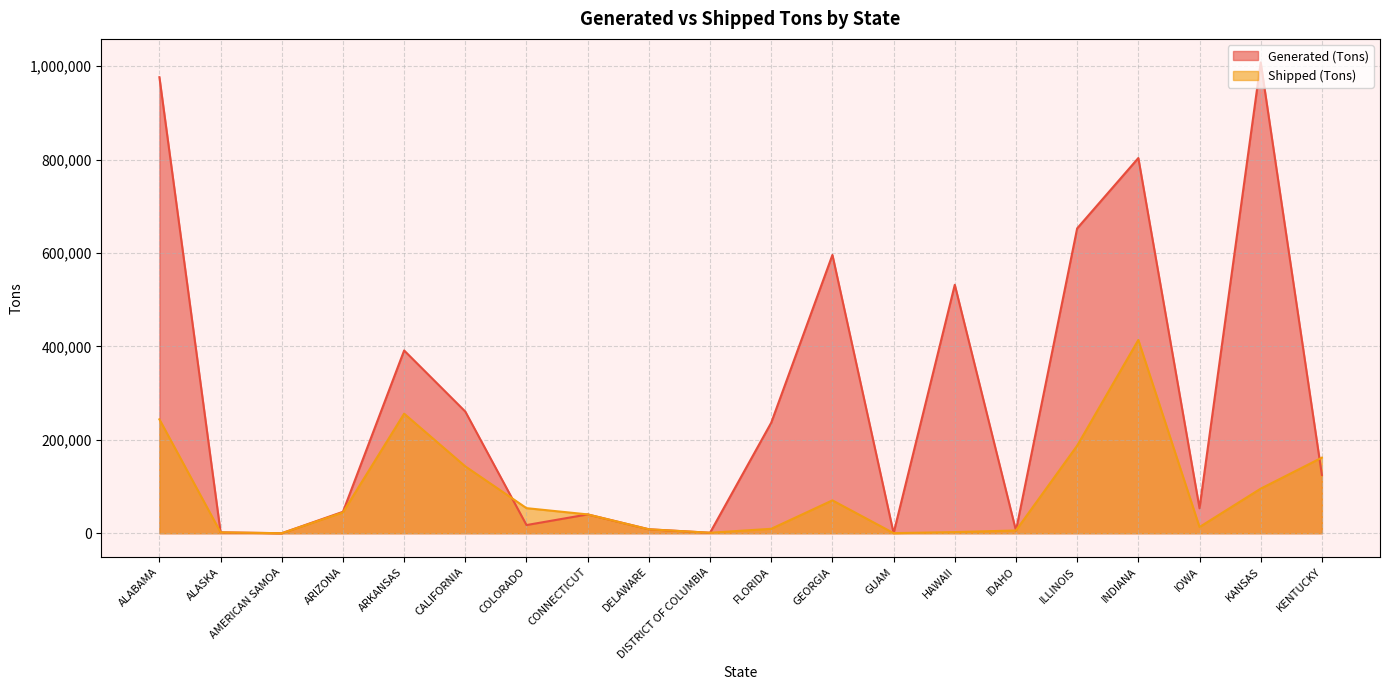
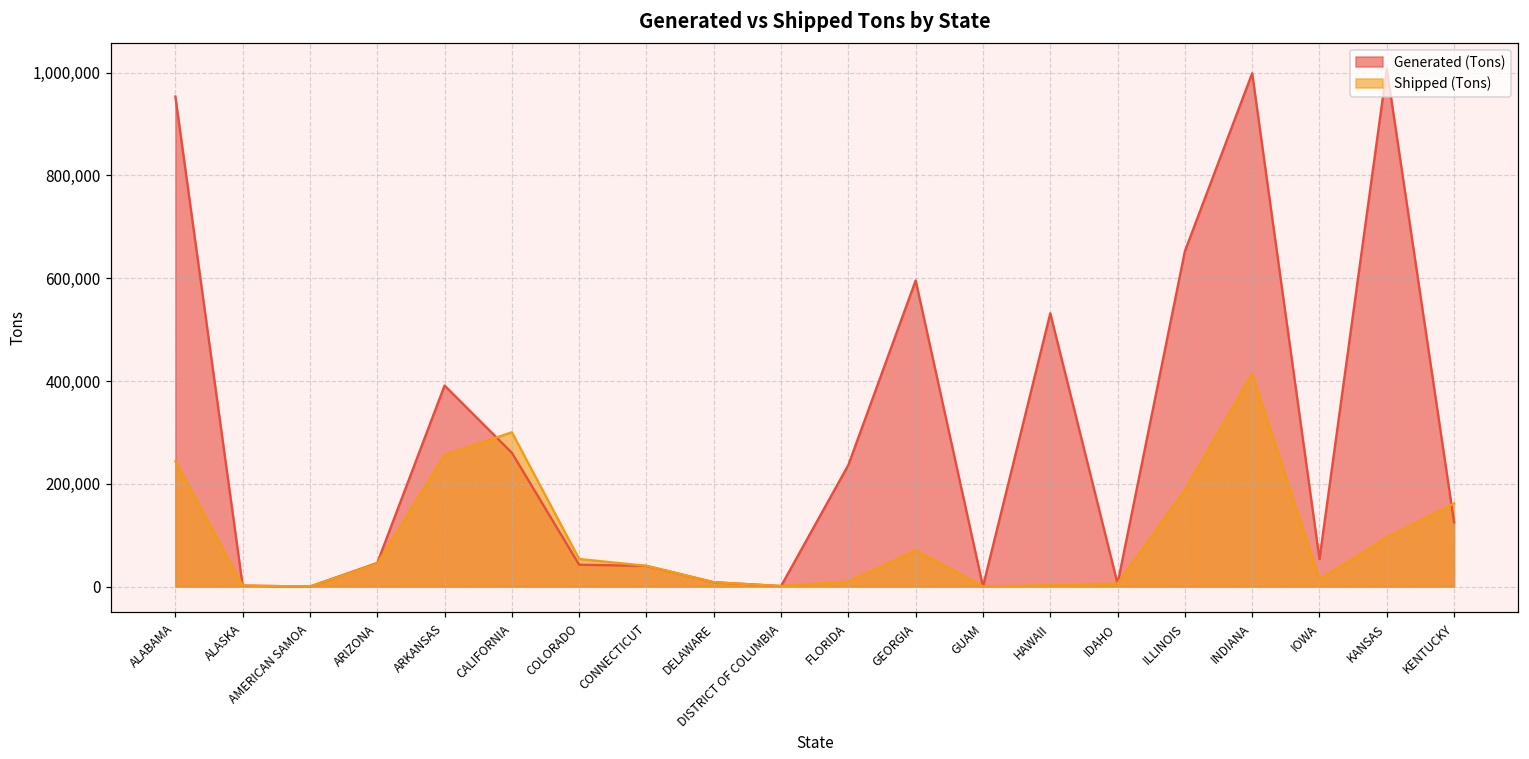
  {
    "Generated (Tons)": {
-     "ALABAMA": "980,000",
+     "ALABAMA": "950,000",
      "ARKANSAS": "390,000",
      "CALIFORNIA": "260,000",
-     "COLORADO": "20,000",
+     "COLORADO": "40,000",
      "FLORIDA": "240,000",
      "GEORGIA": "600,000",
      "HAWAII": "530,000",
      "ILLINOIS": "650,000",
-     "INDIANA": "800,000",
+     "INDIANA": "1,000,000",
      "IOWA": "50,000",
      "KENTUCKY": "120,000"
    },
    "Shipped (Tons)": {
      "ALABAMA": "240,000",
      "ARKANSAS": "260,000",
-     "CALIFORNIA": "140,000",
+     "CALIFORNIA": "300,000",
      "COLORADO": "50,000",
      "FLORIDA": "10,000",
      "GEORGIA": "70,000",
      "HAWAII": "0",
      "ILLINOIS": "190,000",
      "INDIANA": "410,000",
      "IOWA": "10,000",
      "KANSAS": "100,000",
      "KENTUCKY": "160,000"
    }
  }
